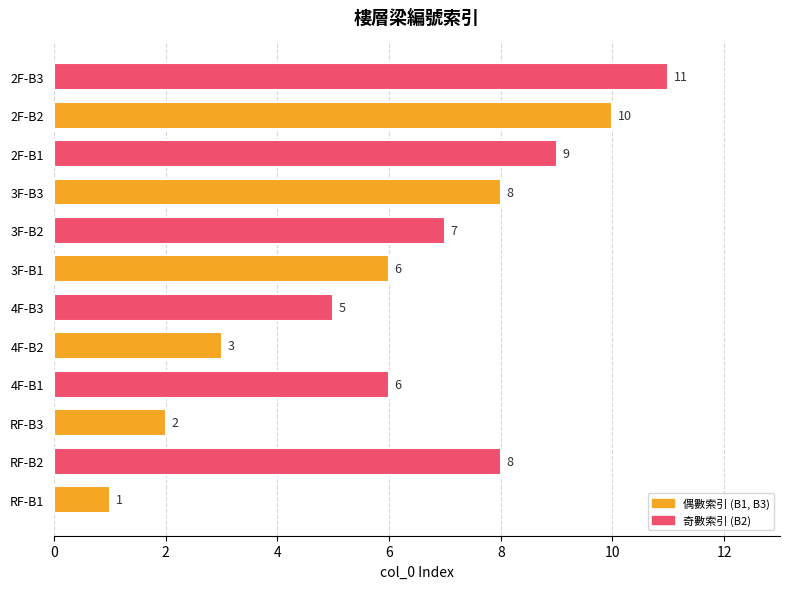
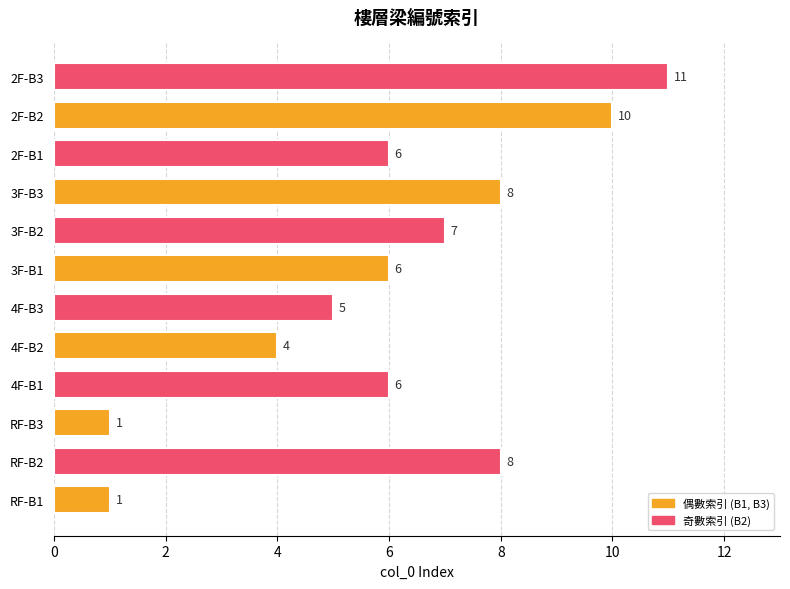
  {
    "2F-B3": 11,
    "2F-B2": 10,
-   "2F-B1": 9,
+   "2F-B1": 6,
    "3F-B3": 8,
    "3F-B2": 7,
    "3F-B1": 6,
    "4F-B3": 5,
-   "4F-B2": 3,
+   "4F-B2": 4,
    "4F-B1": 6,
-   "RF-B3": 2,
+   "RF-B3": 1,
    "RF-B2": 8,
    "RF-B1": 1
  }
